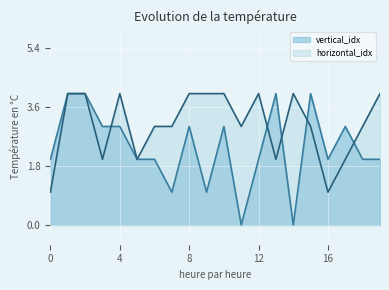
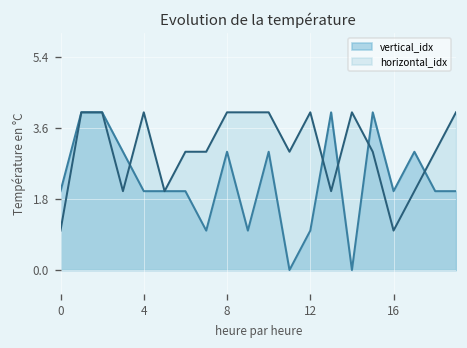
  {
    "vertical_idx": {
      "0": 2,
-     "4": 3,
+     "4": 2,
      "8": 3,
-     "12": 2,
+     "12": 1,
      "16": 2
    },
    "horizontal_idx": {
      "0": 1,
      "4": 4,
      "8": 4,
      "12": 4,
      "16": 1
    }
  }
